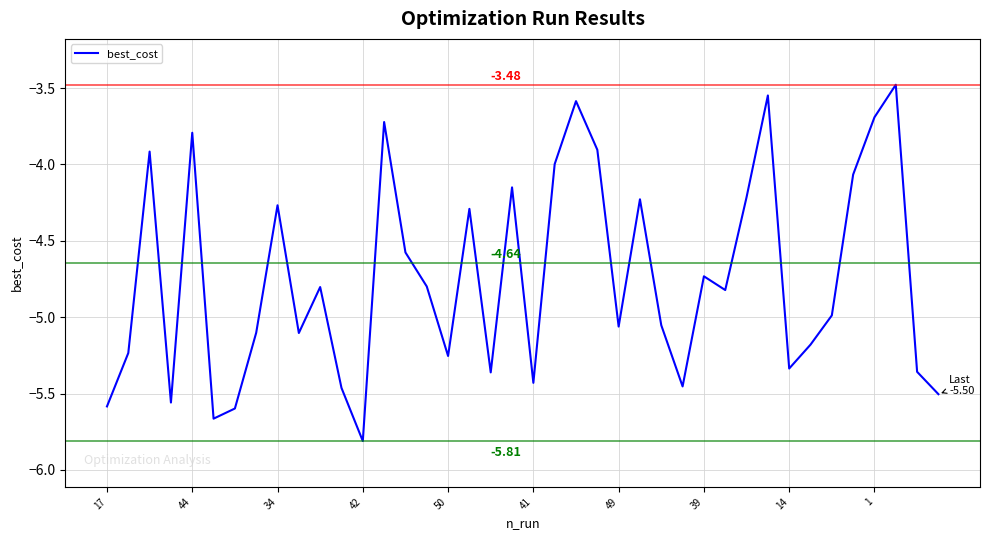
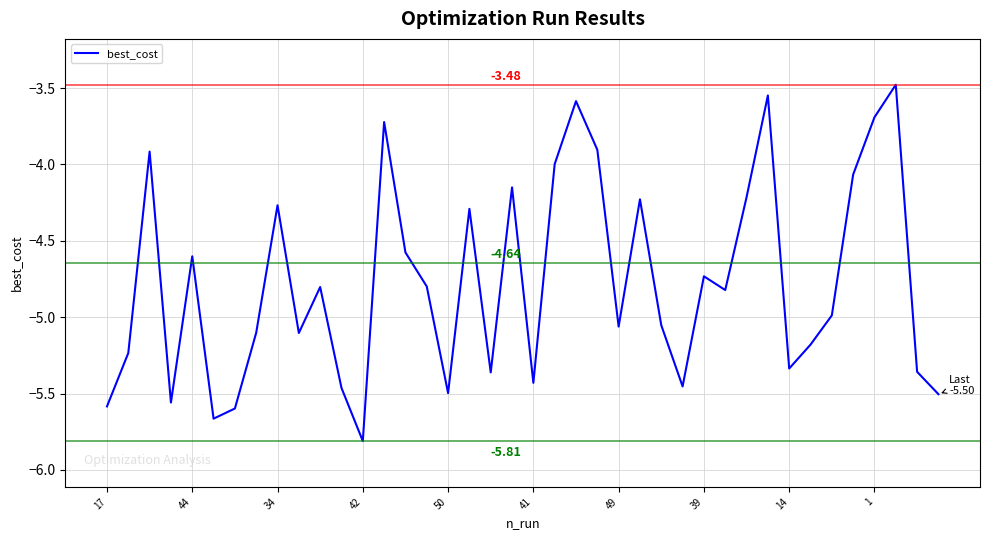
  {
-   "44": -3.79,
+   "44": -4.60,
    "42": -5.81,
-   "50": -5.25,
+   "50": -5.50,
    "41": -5.43,
    "49": -5.06
  }
